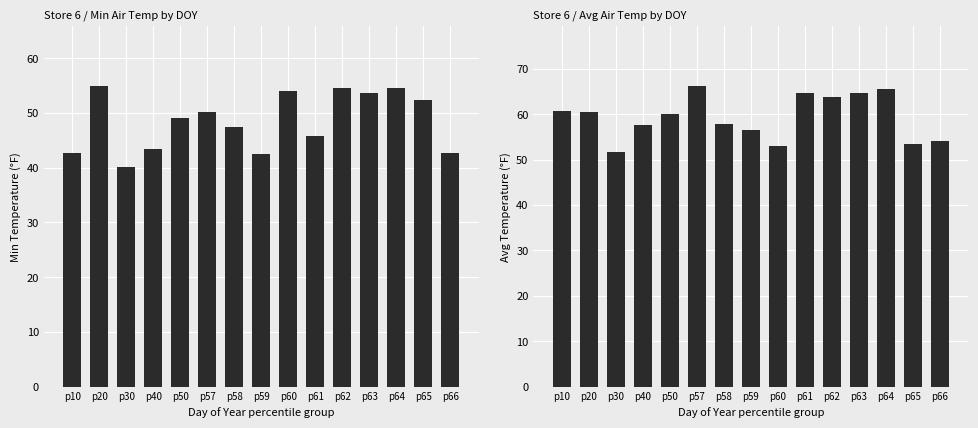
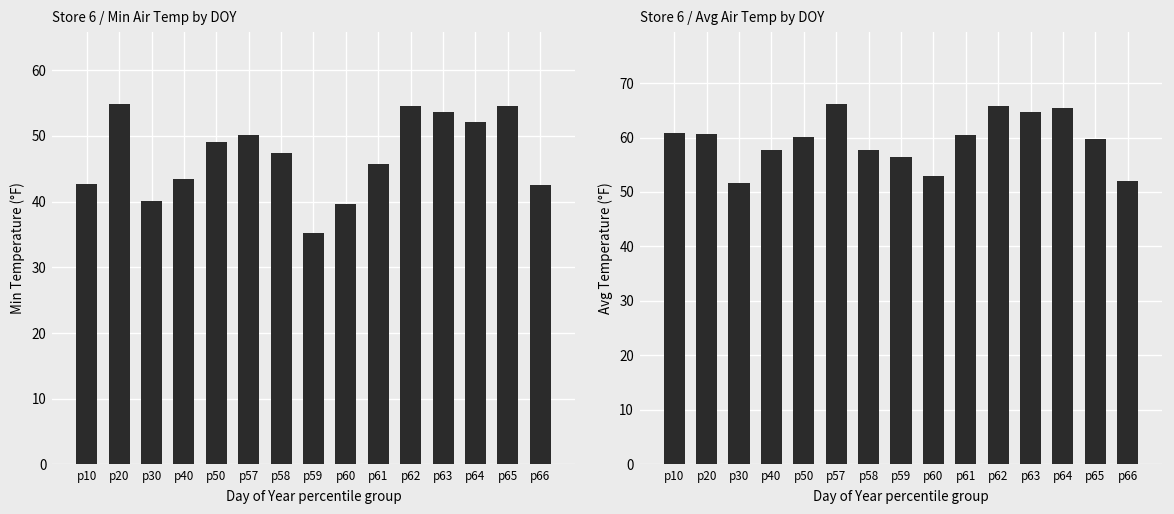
  {
    "Store 6 / Min Air Temp by DOY": {
      "p10": 43,
      "p20": 55,
      "p30": 40,
      "p40": 44,
      "p50": 49,
      "p57": 50,
      "p58": 47,
-     "p59": 43,
-     "p60": 54,
+     "p59": 35,
+     "p60": 40,
      "p61": 46,
      "p62": 55,
      "p63": 54,
-     "p64": 55,
-     "p65": 52,
+     "p64": 52,
+     "p65": 55,
      "p66": 43
    },
    "Store 6 / Avg Air Temp by DOY": {
      "p10": 61,
      "p20": 61,
      "p30": 52,
      "p40": 58,
      "p50": 60,
      "p57": 66,
      "p58": 58,
      "p59": 57,
      "p60": 53,
-     "p61": 65,
-     "p62": 64,
+     "p61": 61,
+     "p62": 66,
      "p63": 65,
      "p64": 66,
-     "p65": 54,
-     "p66": 54
+     "p65": 60,
+     "p66": 52
    }
  }
